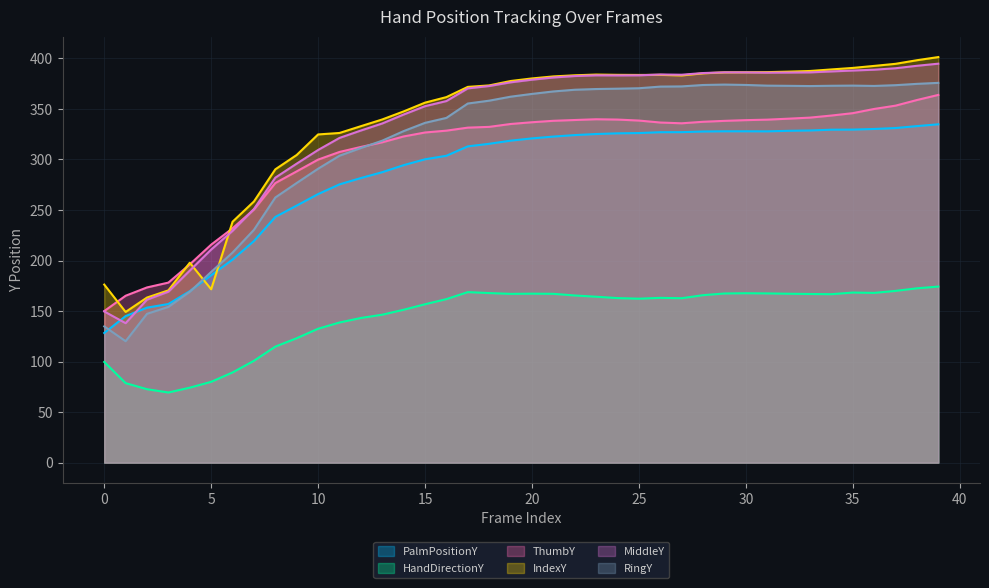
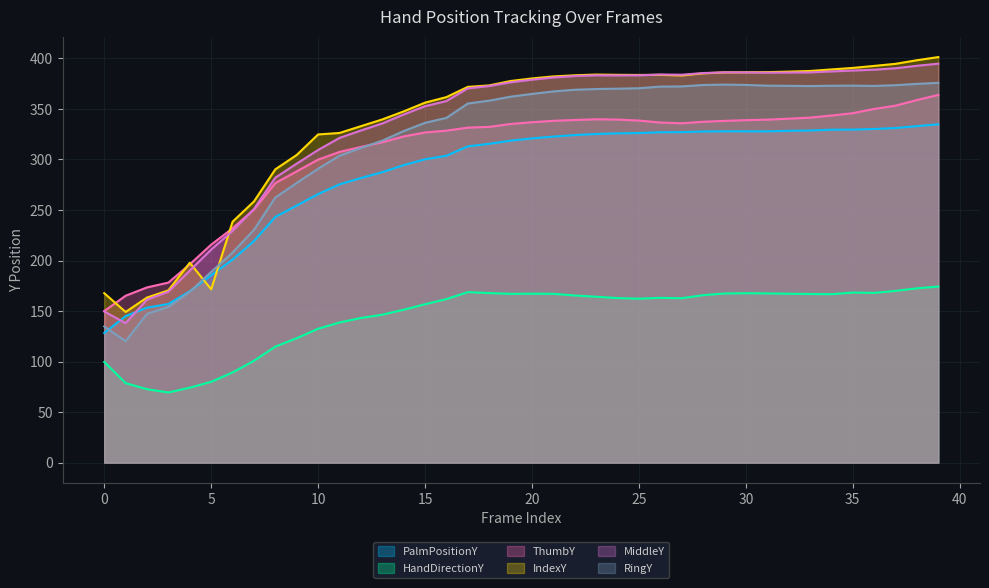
  {
    "IndexY": {
-     "0": 176,
+     "0": 168,
      "5": 172,
      "10": 325,
      "15": 356,
      "35": 391
    }
  }
